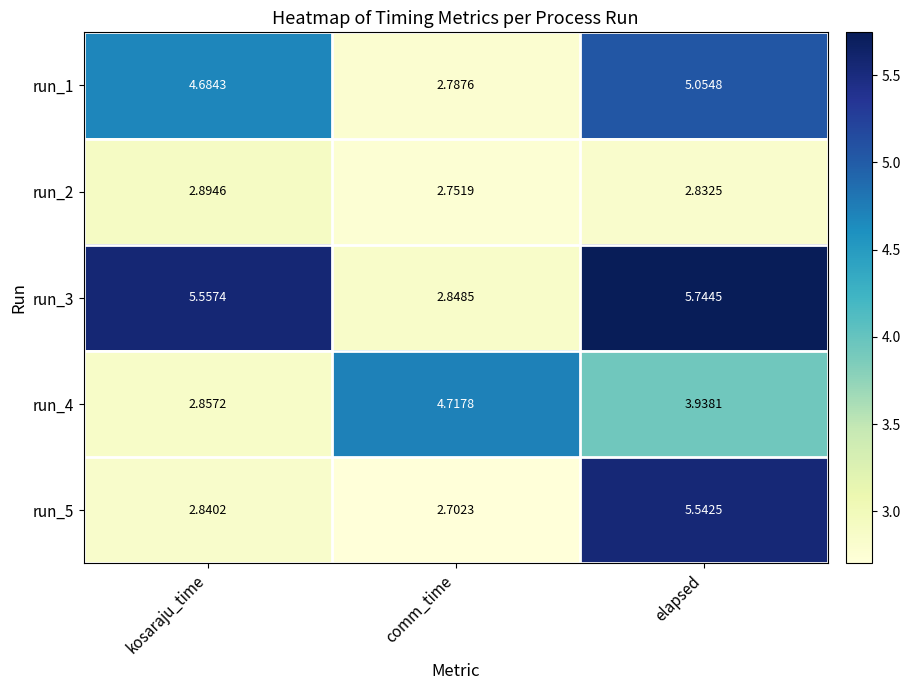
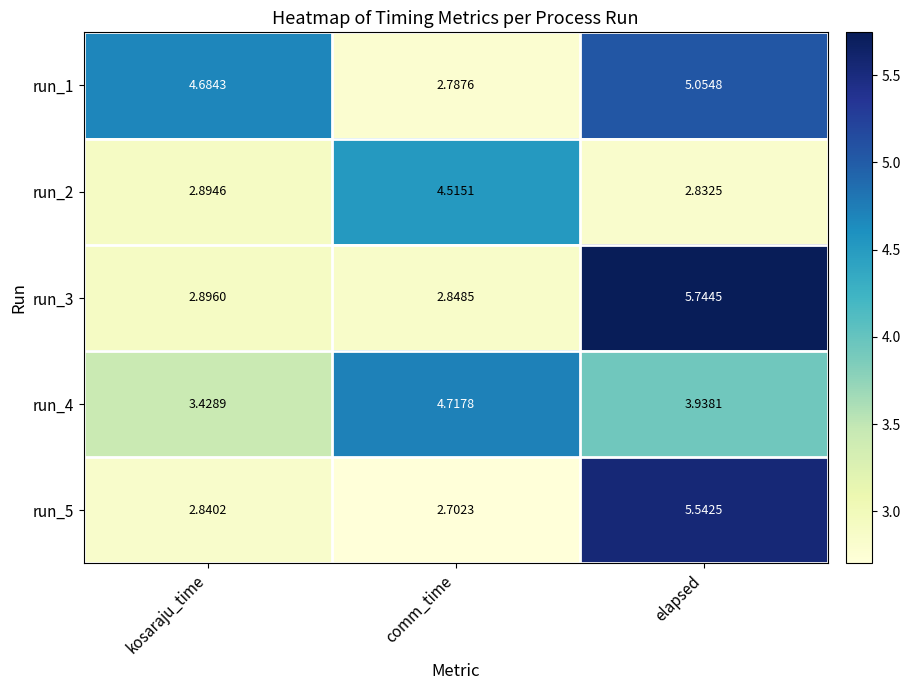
  {
    "run_1": {
      "kosaraju_time": 4.6843,
      "comm_time": 2.7876,
      "elapsed": 5.0548
    },
    "run_2": {
      "kosaraju_time": 2.8946,
-     "comm_time": 2.7519,
+     "comm_time": 4.5151,
      "elapsed": 2.8325
    },
    "run_3": {
-     "kosaraju_time": 5.5574,
+     "kosaraju_time": 2.8960,
      "comm_time": 2.8485,
      "elapsed": 5.7445
    },
    "run_4": {
-     "kosaraju_time": 2.8572,
+     "kosaraju_time": 3.4289,
      "comm_time": 4.7178,
      "elapsed": 3.9381
    },
    "run_5": {
      "kosaraju_time": 2.8402,
      "comm_time": 2.7023,
      "elapsed": 5.5425
    }
  }
